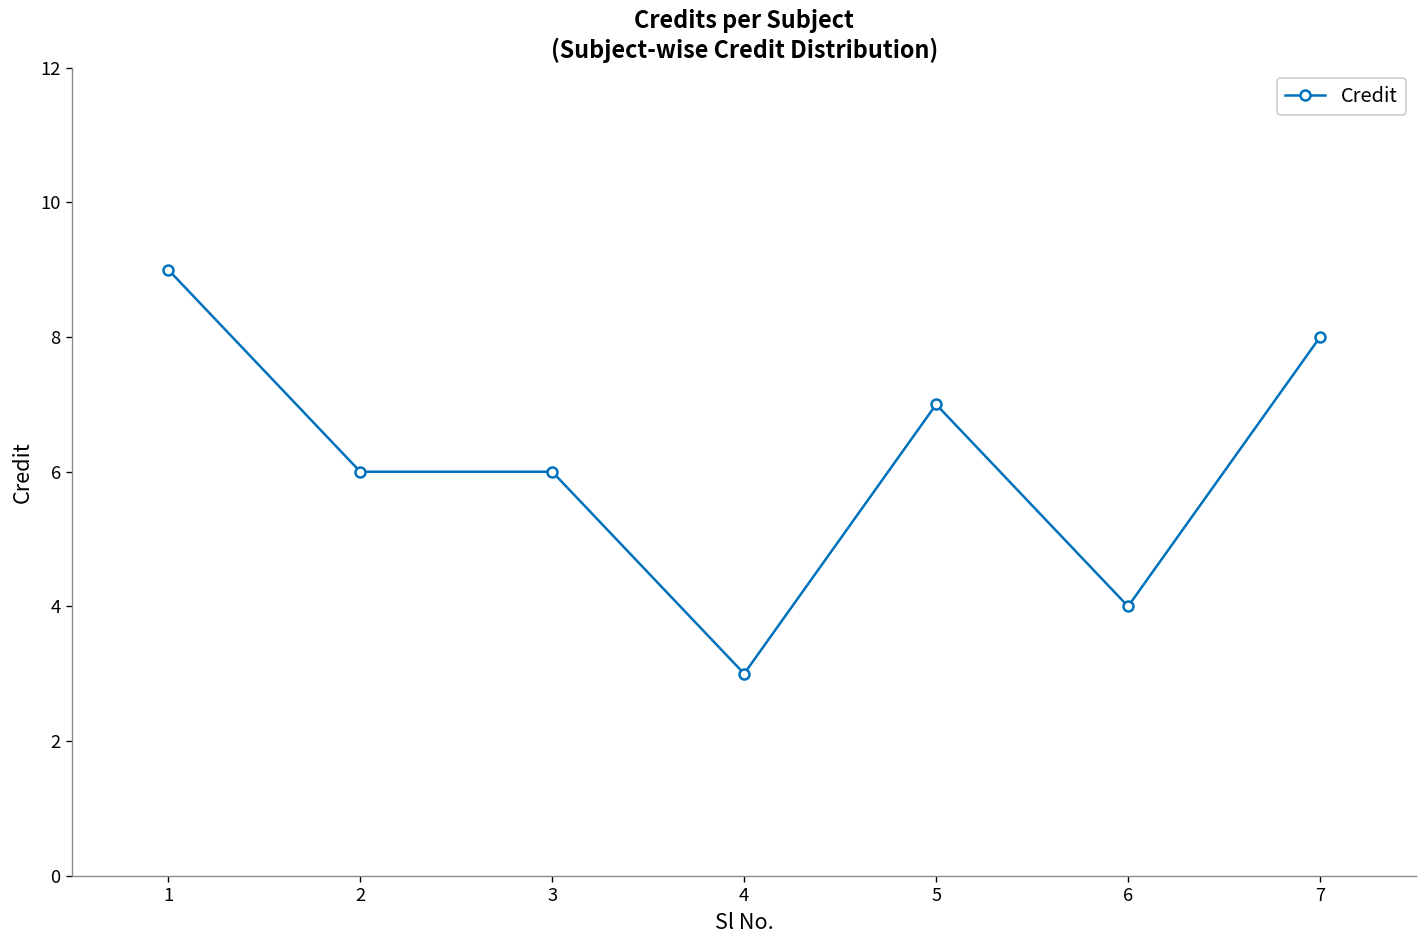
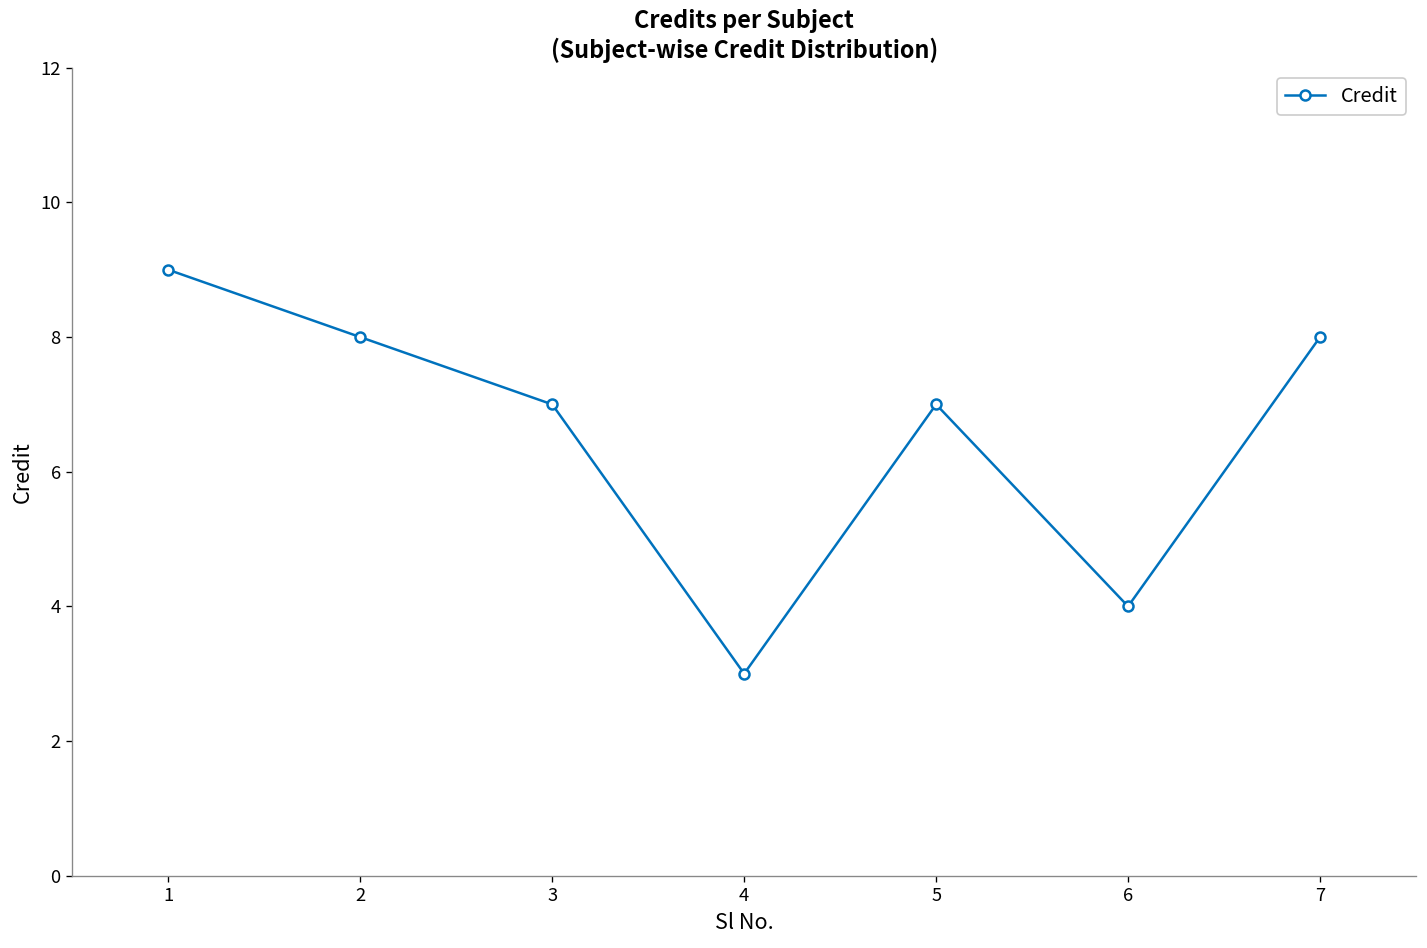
  {
    "1": 9,
-   "2": 6,
-   "3": 6,
+   "2": 8,
+   "3": 7,
    "4": 3,
    "5": 7,
    "6": 4,
    "7": 8
  }
